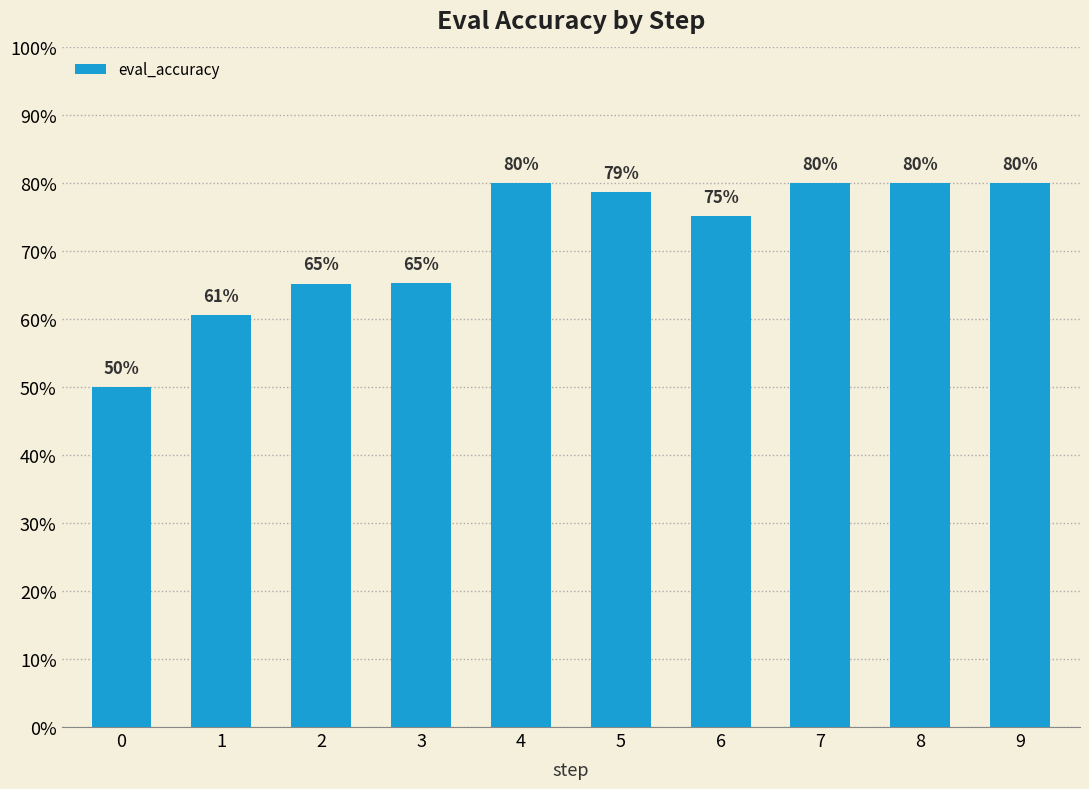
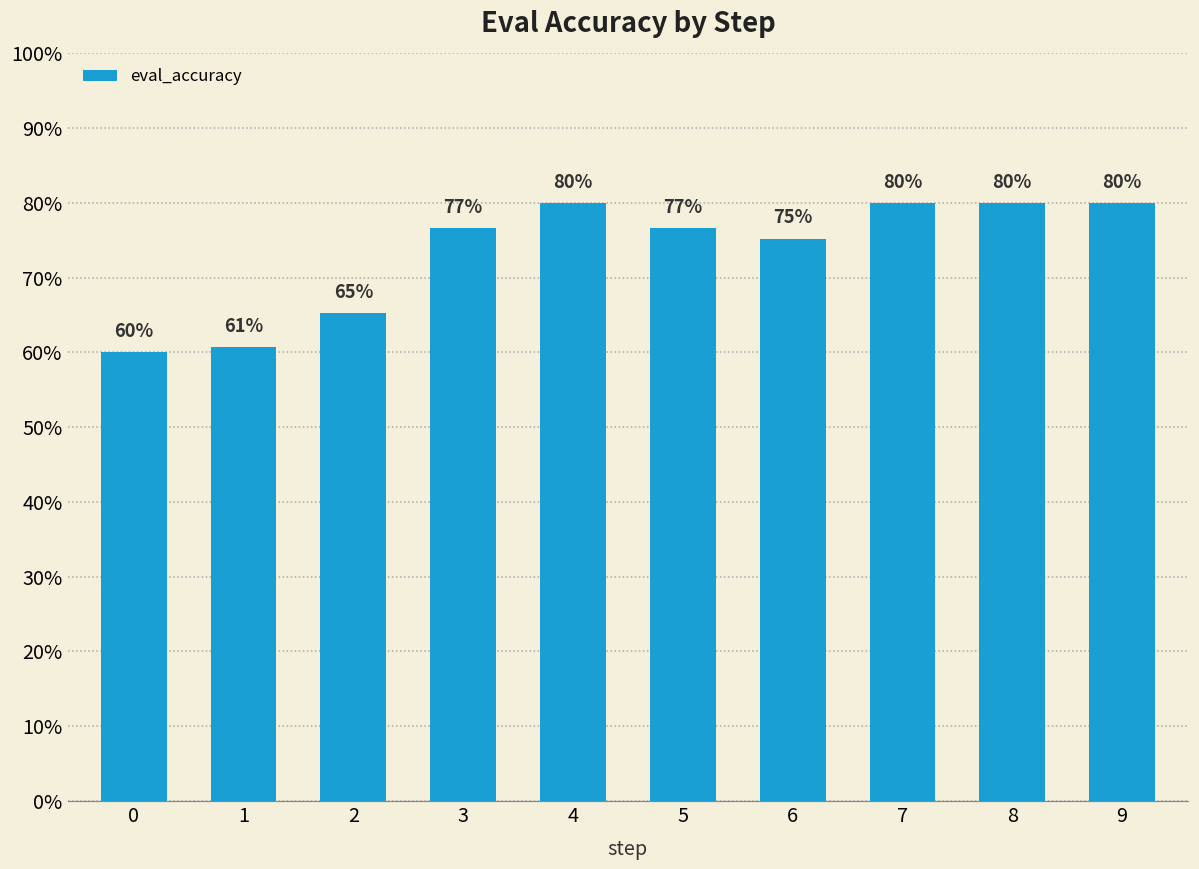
  {
-   "0": "50%",
+   "0": "60%",
    "1": "61%",
    "2": "65%",
-   "3": "65%",
+   "3": "77%",
    "4": "80%",
-   "5": "79%",
+   "5": "77%",
    "6": "75%",
    "7": "80%",
    "8": "80%",
    "9": "80%"
  }
